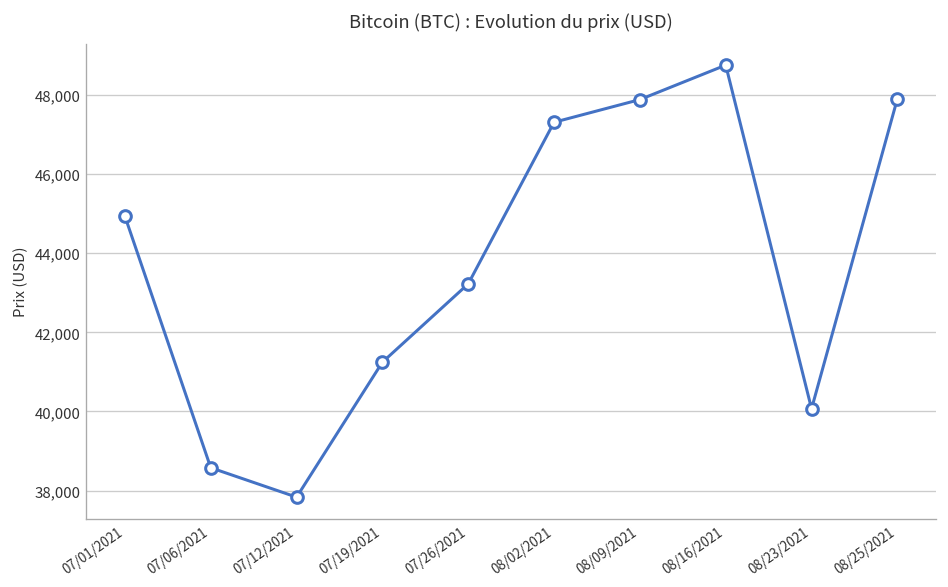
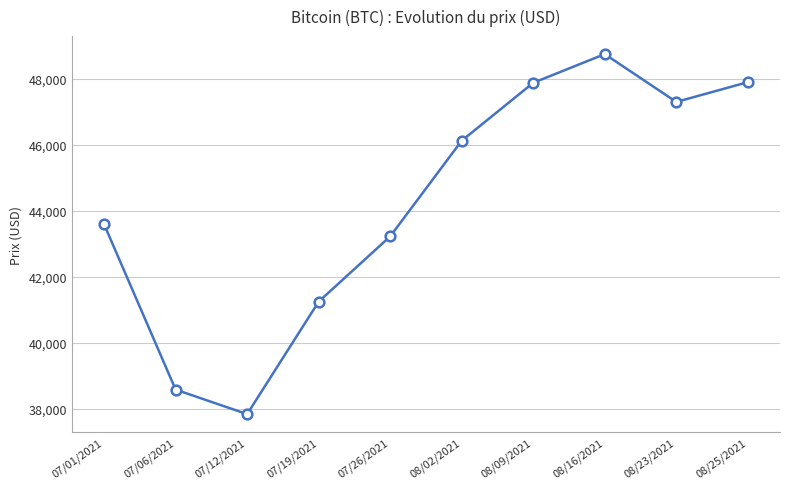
  {
-   "07/01/2021": "44,900",
+   "07/01/2021": "43,600",
    "07/06/2021": "38,600",
    "07/12/2021": "37,800",
    "07/19/2021": "41,200",
    "07/26/2021": "43,200",
-   "08/02/2021": "47,300",
+   "08/02/2021": "46,100",
    "08/09/2021": "47,900",
    "08/16/2021": "48,800",
-   "08/23/2021": "40,100",
+   "08/23/2021": "47,300",
    "08/25/2021": "47,900"
  }
